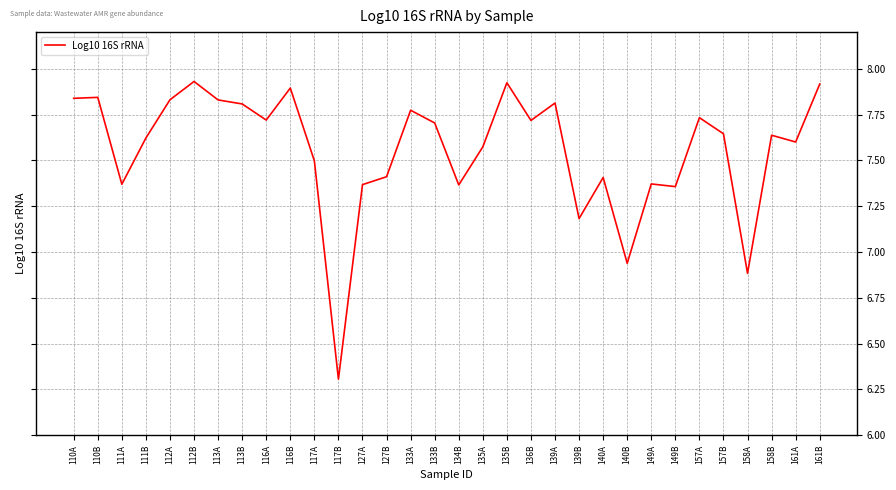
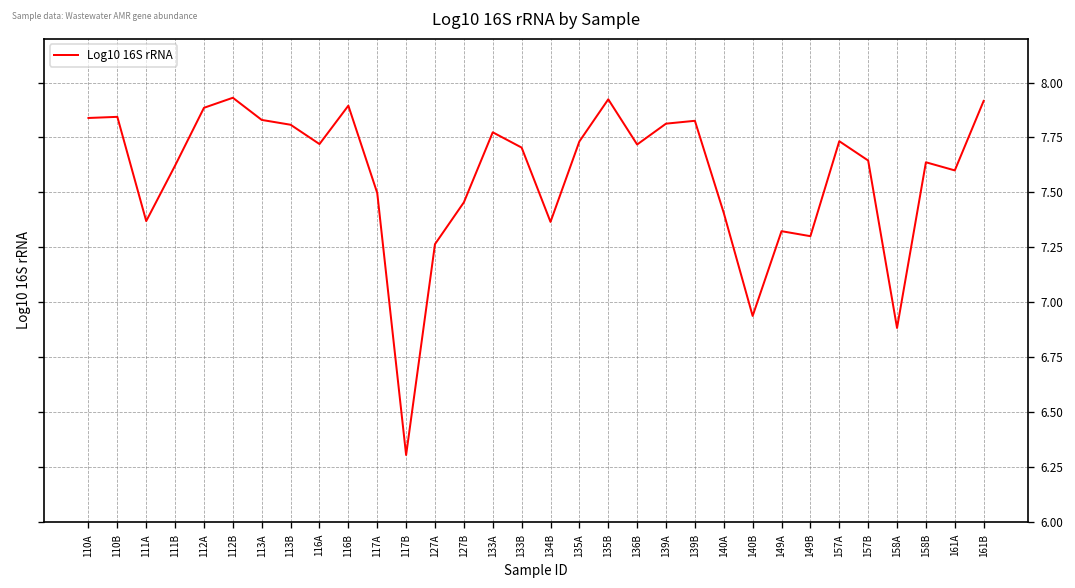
  {
    "110A": 7.84,
    "110B": 7.84,
    "111A": 7.37,
    "111B": 7.62,
-   "112A": 7.83,
+   "112A": 7.88,
    "112B": 7.93,
    "113A": 7.83,
    "113B": 7.81,
    "116A": 7.72,
    "116B": 7.89,
    "117A": 7.50,
    "117B": 6.31,
-   "127A": 7.37,
-   "127B": 7.41,
+   "127A": 7.26,
+   "127B": 7.46,
    "133A": 7.77,
    "133B": 7.70,
    "134B": 7.37,
-   "135A": 7.57,
+   "135A": 7.73,
    "135B": 7.92,
    "136B": 7.72,
    "139A": 7.81,
-   "139B": 7.18,
+   "139B": 7.83,
    "140A": 7.41,
    "140B": 6.94,
-   "149A": 7.37,
-   "149B": 7.36,
+   "149A": 7.32,
+   "149B": 7.30,
    "157A": 7.73,
    "157B": 7.65,
    "158A": 6.88,
    "158B": 7.64,
    "161A": 7.60,
    "161B": 7.92
  }
